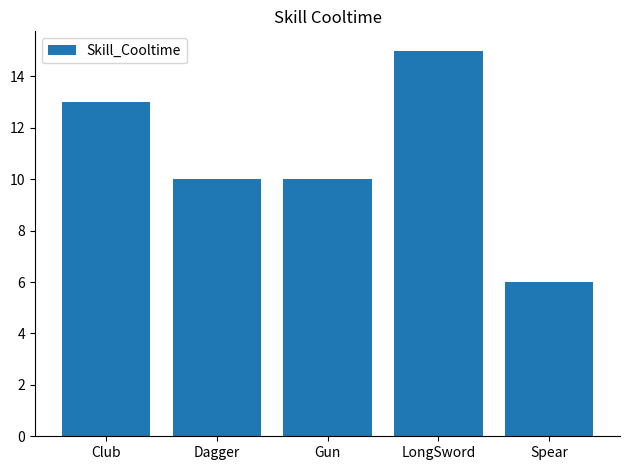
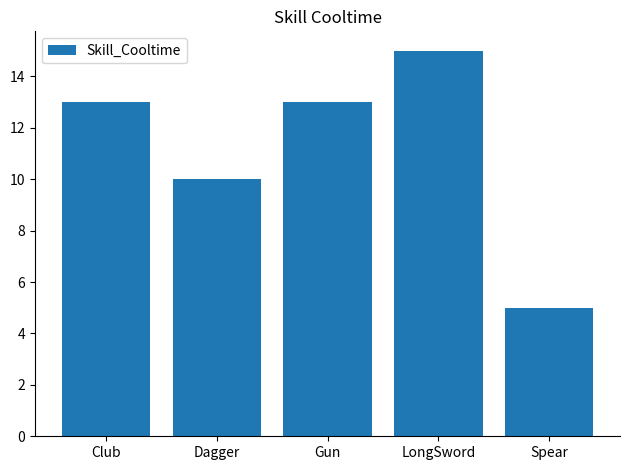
  {
    "Club": 13,
    "Dagger": 10,
-   "Gun": 10,
+   "Gun": 13,
    "LongSword": 15,
-   "Spear": 6
+   "Spear": 5
  }
